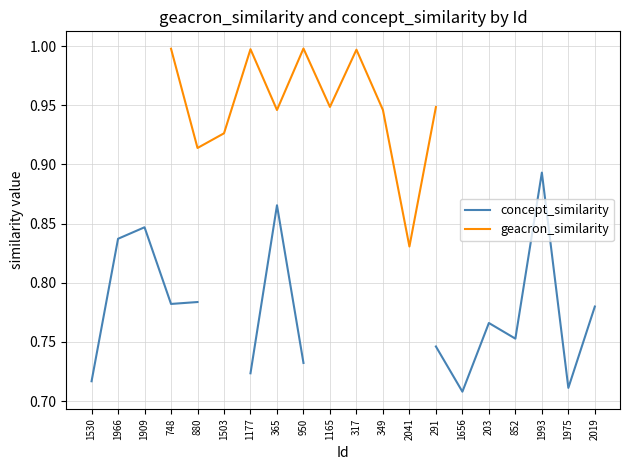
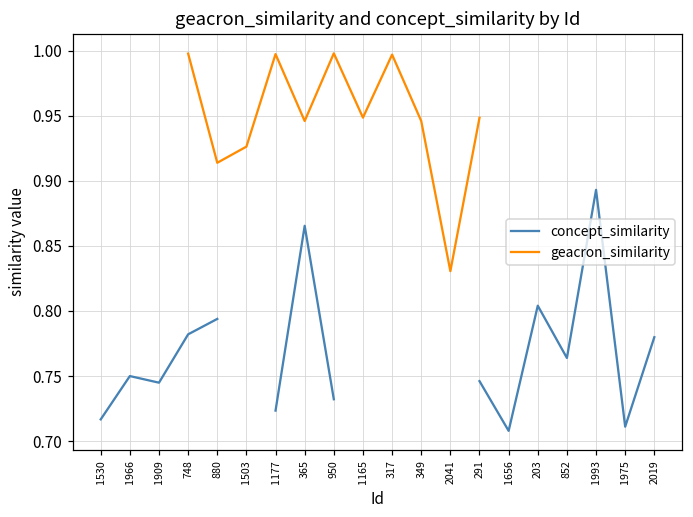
  {
    "concept_similarity": {
      "1530": 0.717,
-     "1966": 0.837,
-     "1909": 0.847,
+     "1966": 0.750,
+     "1909": 0.745,
      "748": 0.782,
-     "880": 0.784,
+     "880": 0.794,
      "1177": 0.723,
      "365": 0.865,
      "950": 0.732,
      "349": 0.868,
      "291": 0.746,
      "1656": 0.708,
-     "203": 0.766,
-     "852": 0.753,
+     "203": 0.804,
+     "852": 0.764,
      "1993": 0.893,
      "1975": 0.711,
      "2019": 0.780
    },
    "geacron_similarity": {
      "1530": 0.944,
      "748": 0.998,
      "880": 0.914,
      "1503": 0.926,
      "1177": 0.997,
      "365": 0.946,
      "950": 0.998,
      "1165": 0.949,
      "317": 0.997,
      "349": 0.946,
      "2041": 0.831,
      "291": 0.949,
      "203": 0.946
    }
  }
